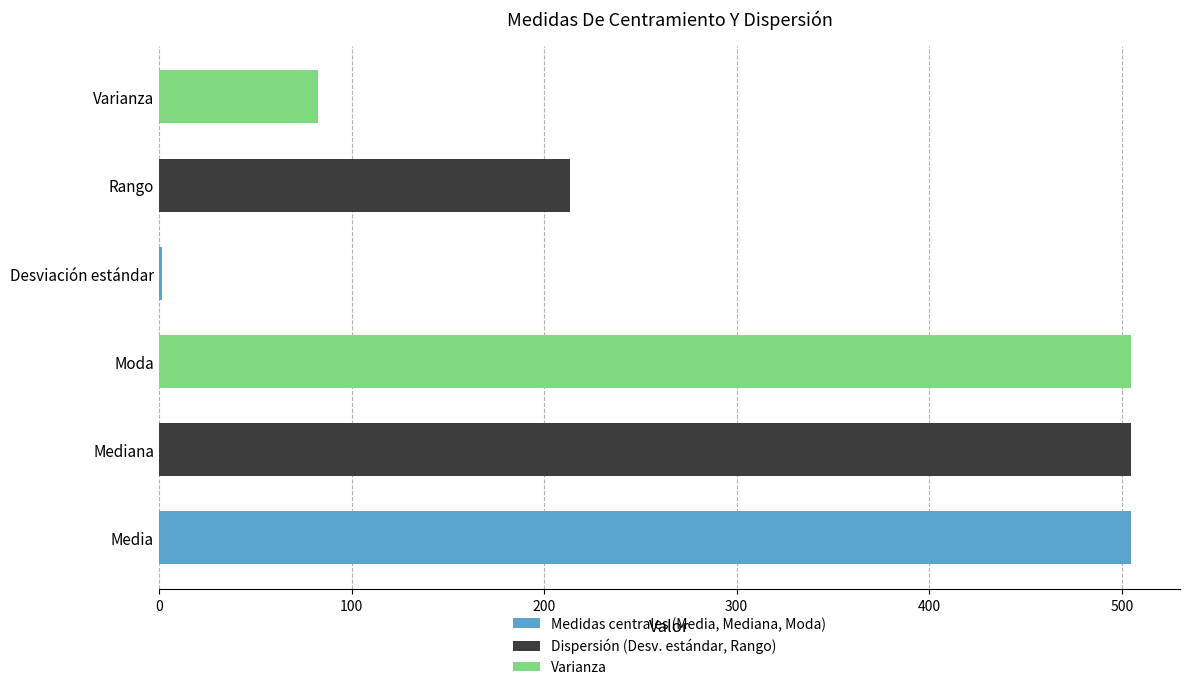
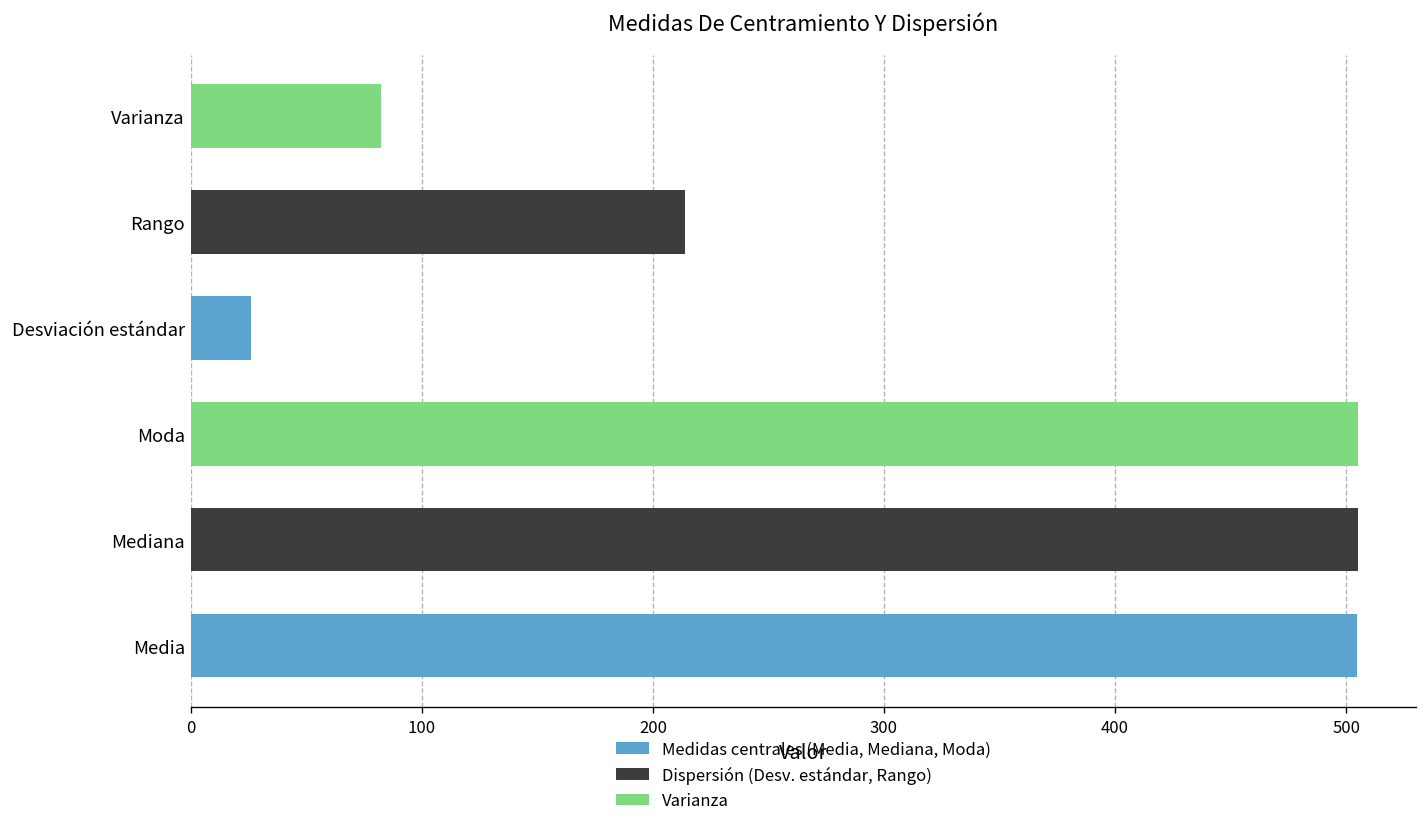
  {
    "Varianza": 82,
    "Rango": 214,
-   "Desviación estándar": 2,
+   "Desviación estándar": 26,
    "Moda": 505,
    "Mediana": 505,
    "Media": 505
  }
